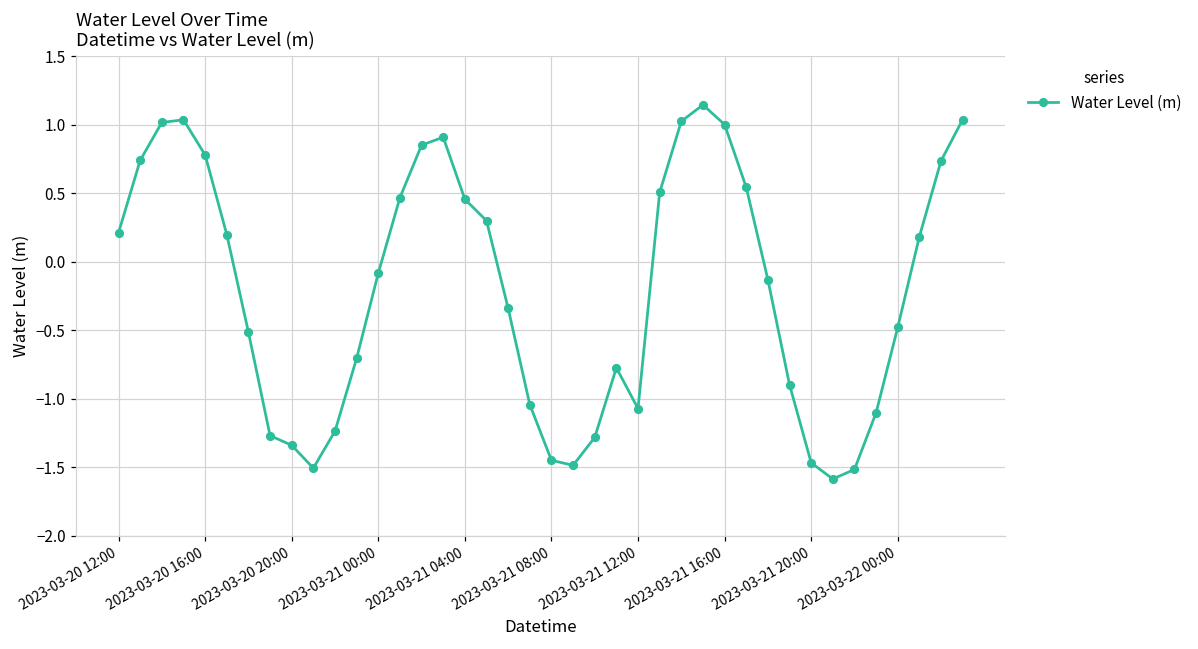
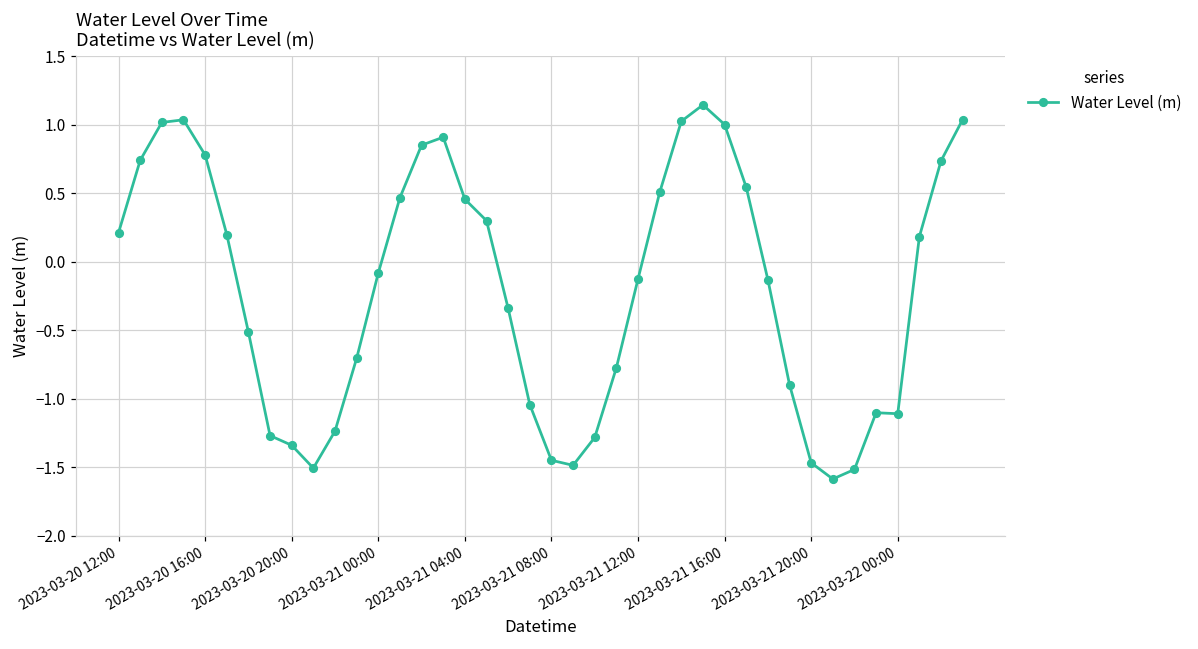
  {
    "2023-03-20 12:00": 0.21,
    "2023-03-20 16:00": 0.78,
    "2023-03-20 20:00": -1.34,
    "2023-03-21 00:00": -0.08,
    "2023-03-21 04:00": 0.46,
    "2023-03-21 08:00": -1.45,
-   "2023-03-21 12:00": -1.07,
+   "2023-03-21 12:00": -0.13,
    "2023-03-21 16:00": 1.00,
    "2023-03-21 20:00": -1.47,
-   "2023-03-22 00:00": -0.48
+   "2023-03-22 00:00": -1.11
  }
